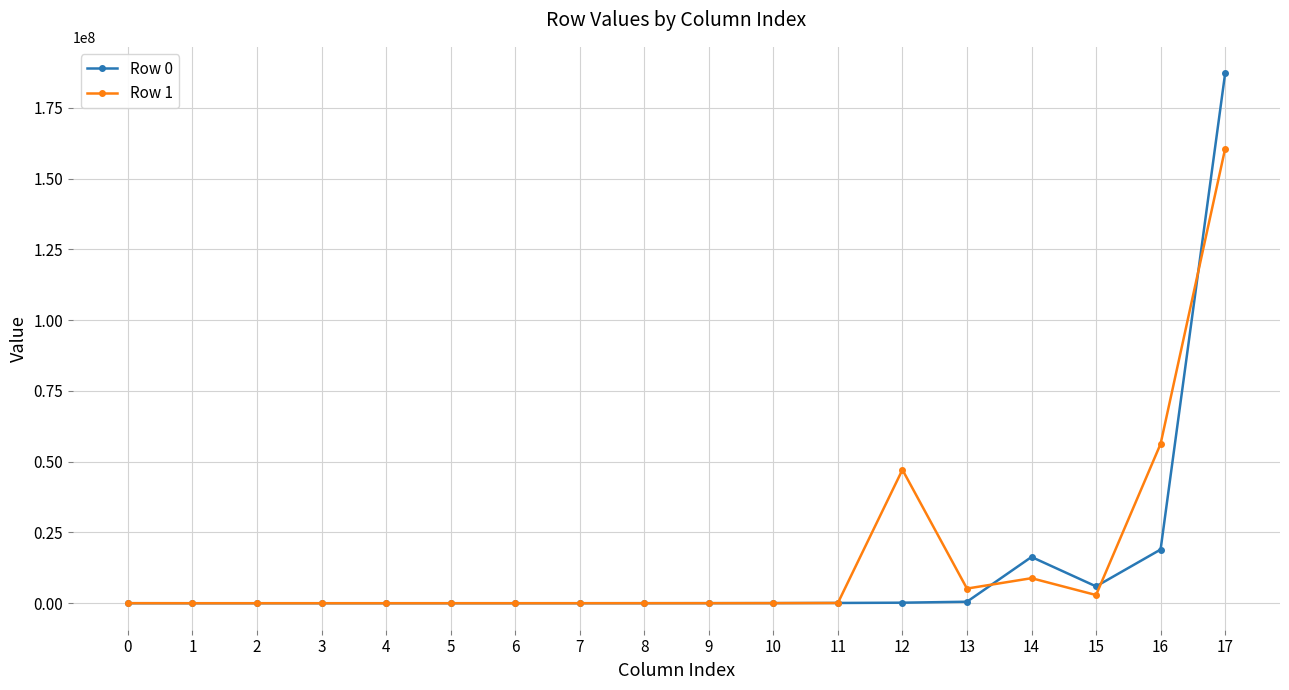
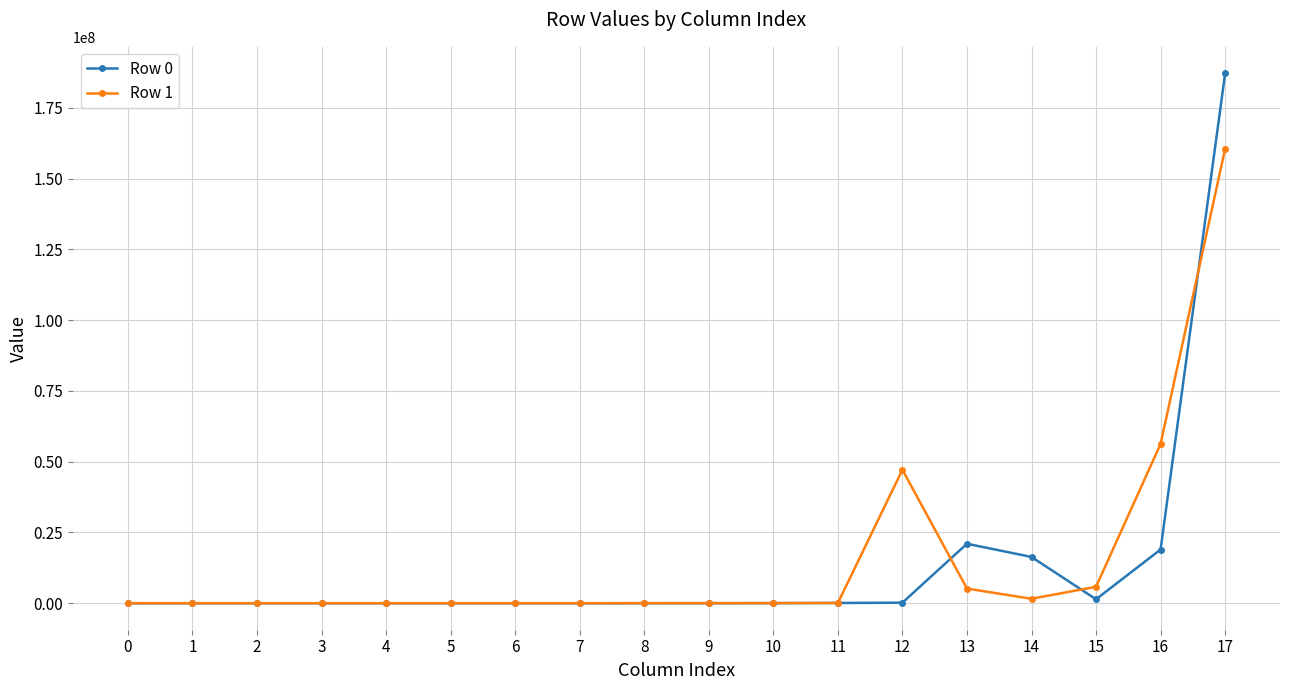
  {
    "Row 0": {
      "12": 0,
-     "13": 1000000,
+     "13": 21000000,
      "14": 16000000,
-     "15": 6000000,
+     "15": 1000000,
      "16": 19000000,
      "17": 187000000
    },
    "Row 1": {
      "12": 47000000,
      "13": 5000000,
-     "14": 9000000,
-     "15": 3000000,
+     "14": 2000000,
+     "15": 6000000,
      "16": 56000000,
      "17": 161000000
    }
  }
